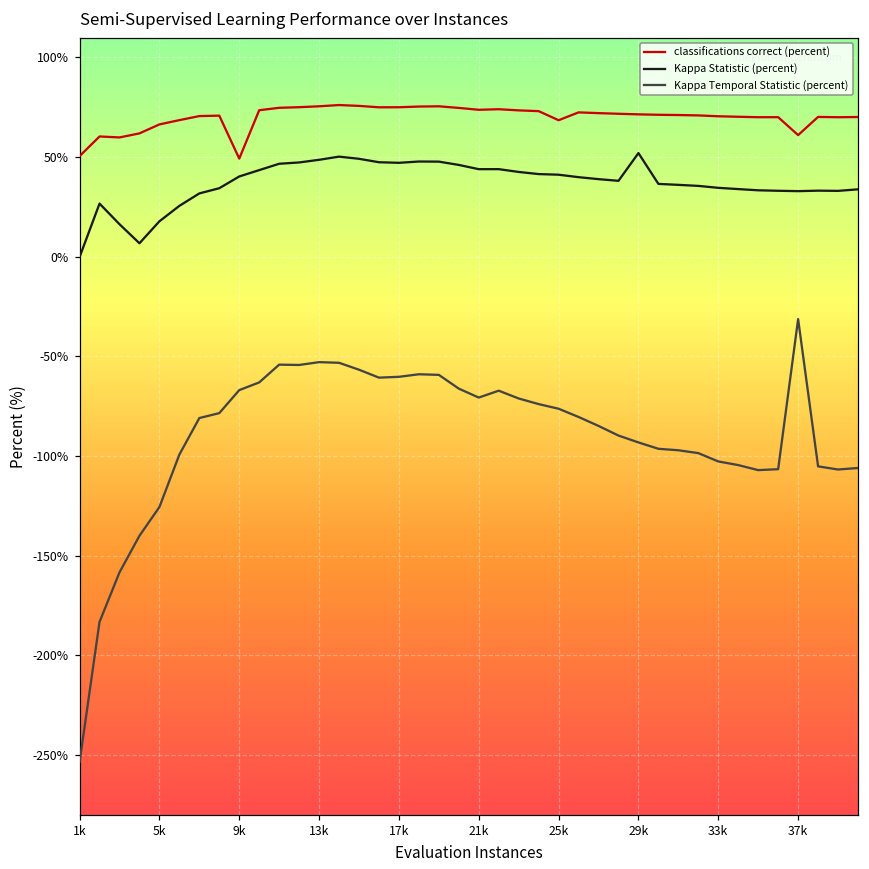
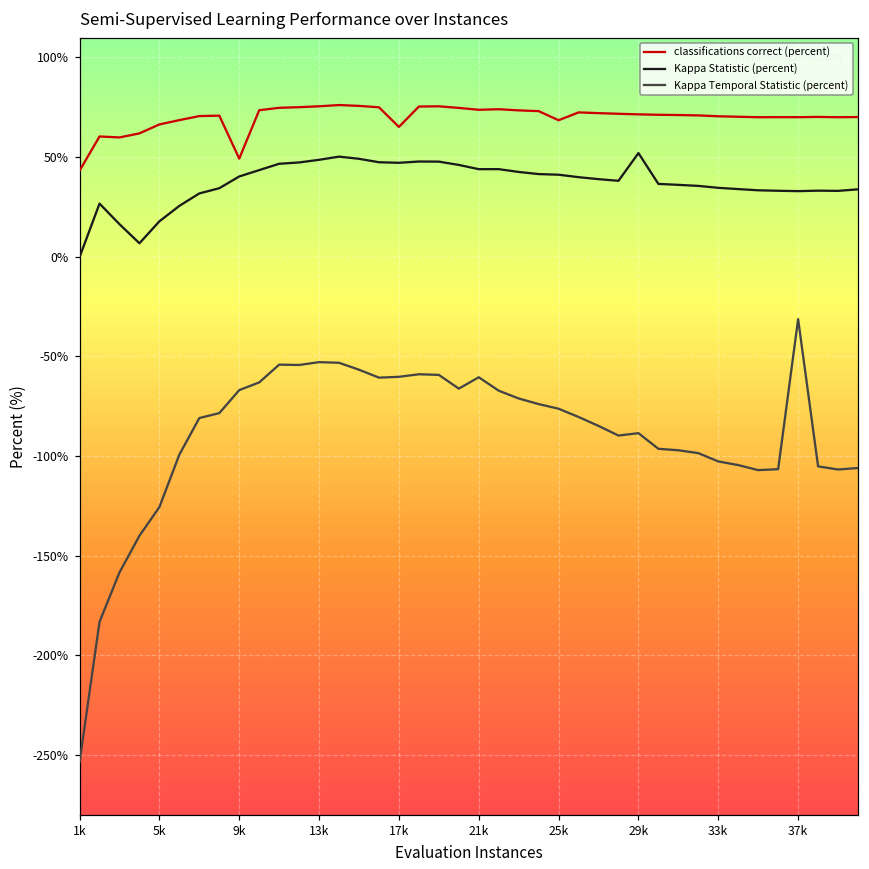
  {
    "classifications correct (percent)": {
-     "1k": "51%",
+     "1k": "43%",
      "5k": "66%",
      "9k": "49%",
      "13k": "75%",
-     "17k": "75%",
+     "17k": "65%",
      "21k": "74%",
      "25k": "69%",
      "29k": "71%",
      "33k": "70%",
-     "37k": "61%"
+     "37k": "70%"
    },
    "Kappa Statistic (percent)": {
      "1k": "0%",
      "5k": "18%",
      "9k": "40%",
      "13k": "49%",
      "17k": "47%",
      "21k": "44%",
      "25k": "41%",
      "29k": "52%",
      "33k": "35%",
      "37k": "33%"
    },
    "Kappa Temporal Statistic (percent)": {
      "1k": "-254%",
      "5k": "-126%",
      "9k": "-67%",
      "13k": "-53%",
      "17k": "-60%",
-     "21k": "-71%",
+     "21k": "-60%",
      "25k": "-76%",
-     "29k": "-93%",
+     "29k": "-89%",
      "33k": "-103%",
      "37k": "-31%"
    }
  }
